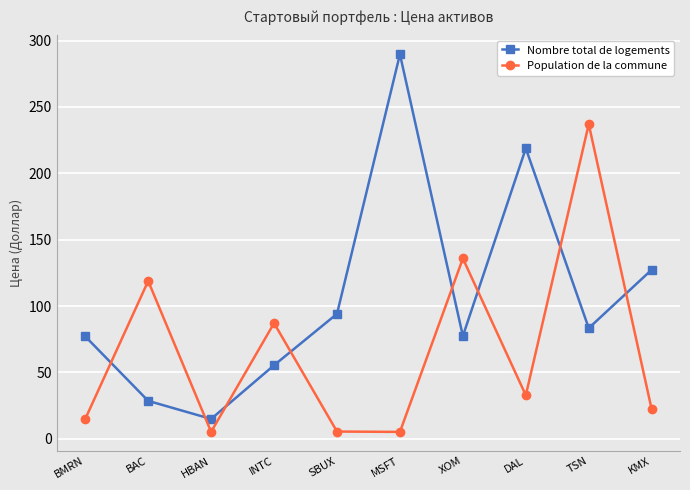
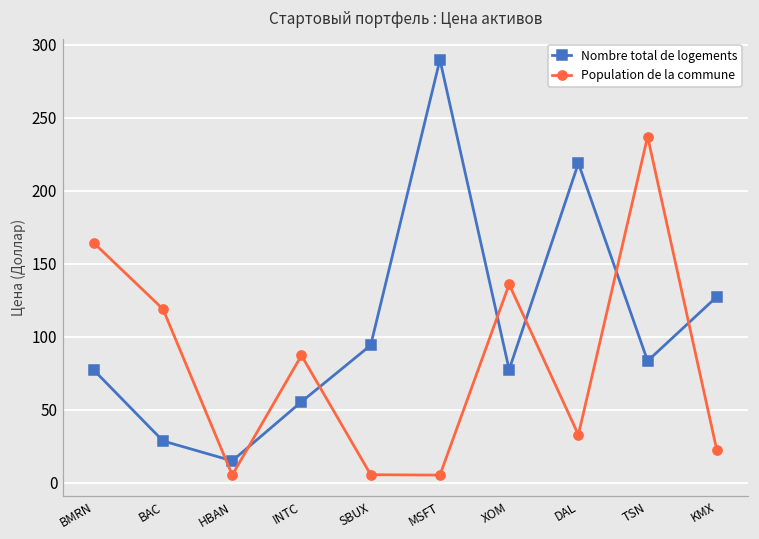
  {
    "Nombre total de logements": {
      "BMRN": 77,
      "BAC": 29,
      "HBAN": 15,
      "INTC": 55,
      "SBUX": 94,
      "MSFT": 290,
      "XOM": 77,
      "DAL": 219,
      "TSN": 83,
      "KMX": 127
    },
    "Population de la commune": {
-     "BMRN": 15,
+     "BMRN": 164,
      "BAC": 119,
      "HBAN": 5,
      "INTC": 87,
      "SBUX": 6,
      "MSFT": 5,
      "XOM": 136,
      "DAL": 33,
      "TSN": 237,
      "KMX": 22
    }
  }
